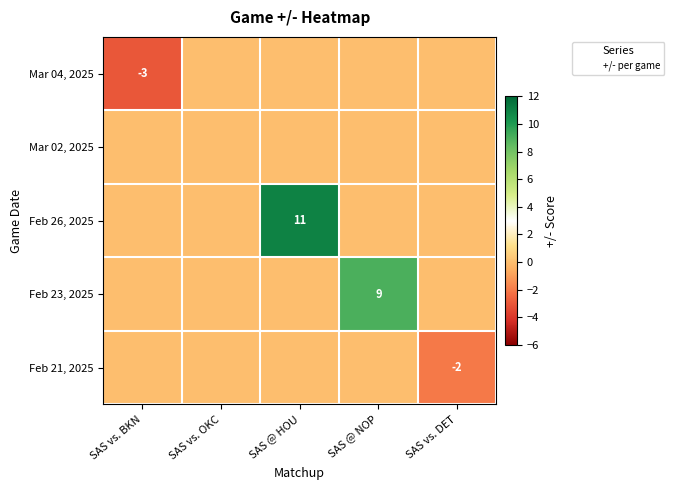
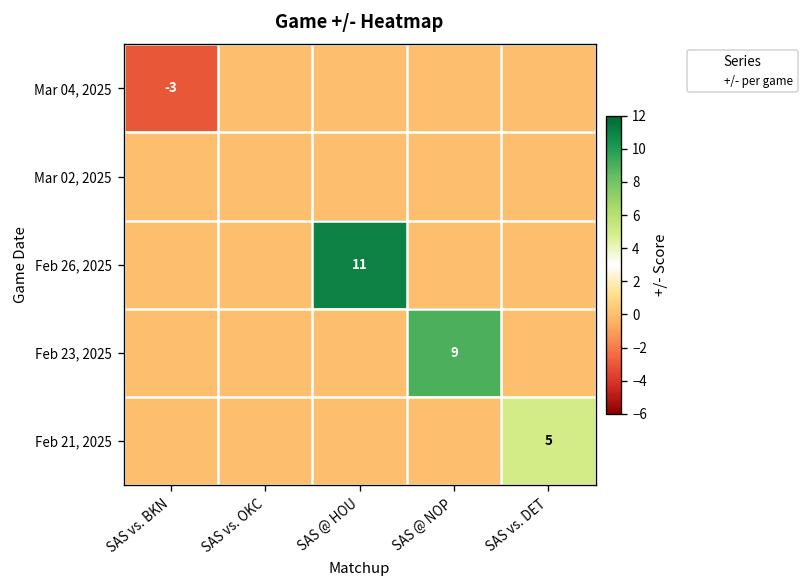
  {
    "Mar 04, 2025": {
      "SAS vs. BKN": -3
    },
    "Feb 26, 2025": {
      "SAS @ HOU": 11
    },
    "Feb 23, 2025": {
      "SAS @ NOP": 9
    },
    "Feb 21, 2025": {
-     "SAS vs. DET": -2
+     "SAS vs. DET": 5
    }
  }
